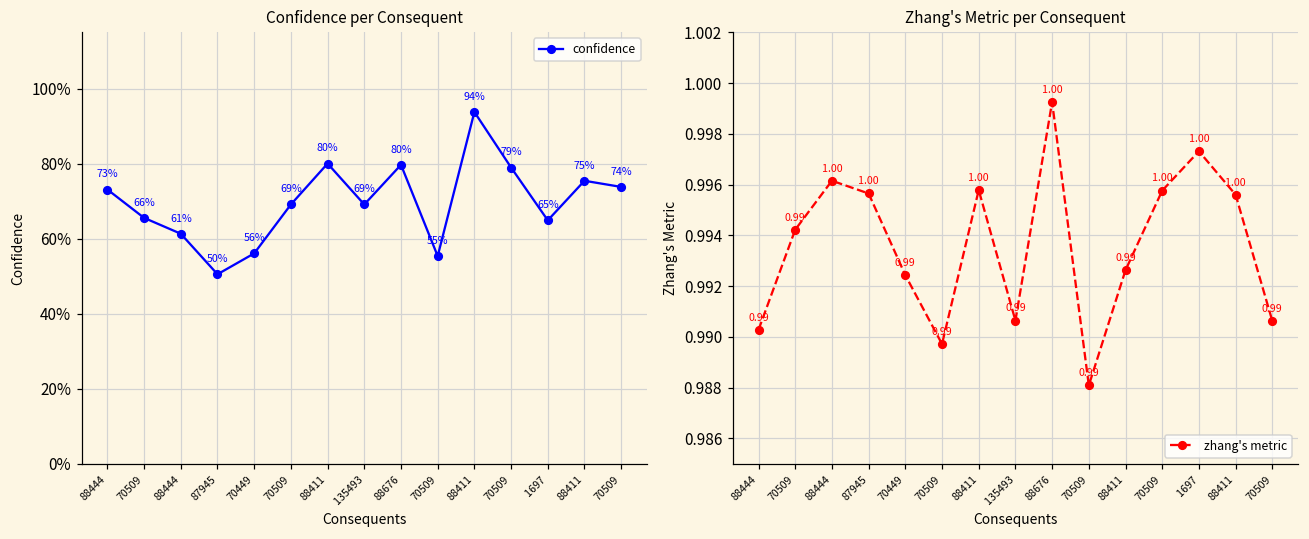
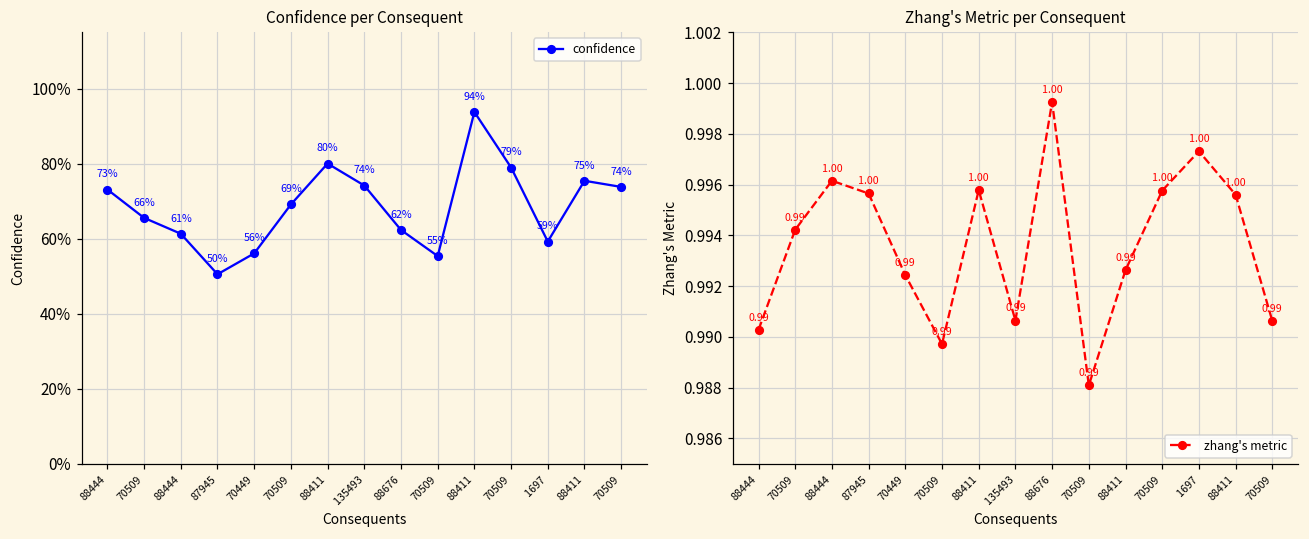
  {
    "Confidence per Consequent": {
      "87945": "50%",
      "70449": "56%",
-     "135493": "69%",
-     "88676": "80%",
-     "1697": "65%"
+     "135493": "74%",
+     "88676": "62%",
+     "1697": "59%"
    },
    "Zhang's Metric per Consequent": {
      "87945": "1.00",
      "70449": "0.99",
      "135493": "0.99",
      "88676": "1.00",
      "1697": "1.00"
    }
  }
